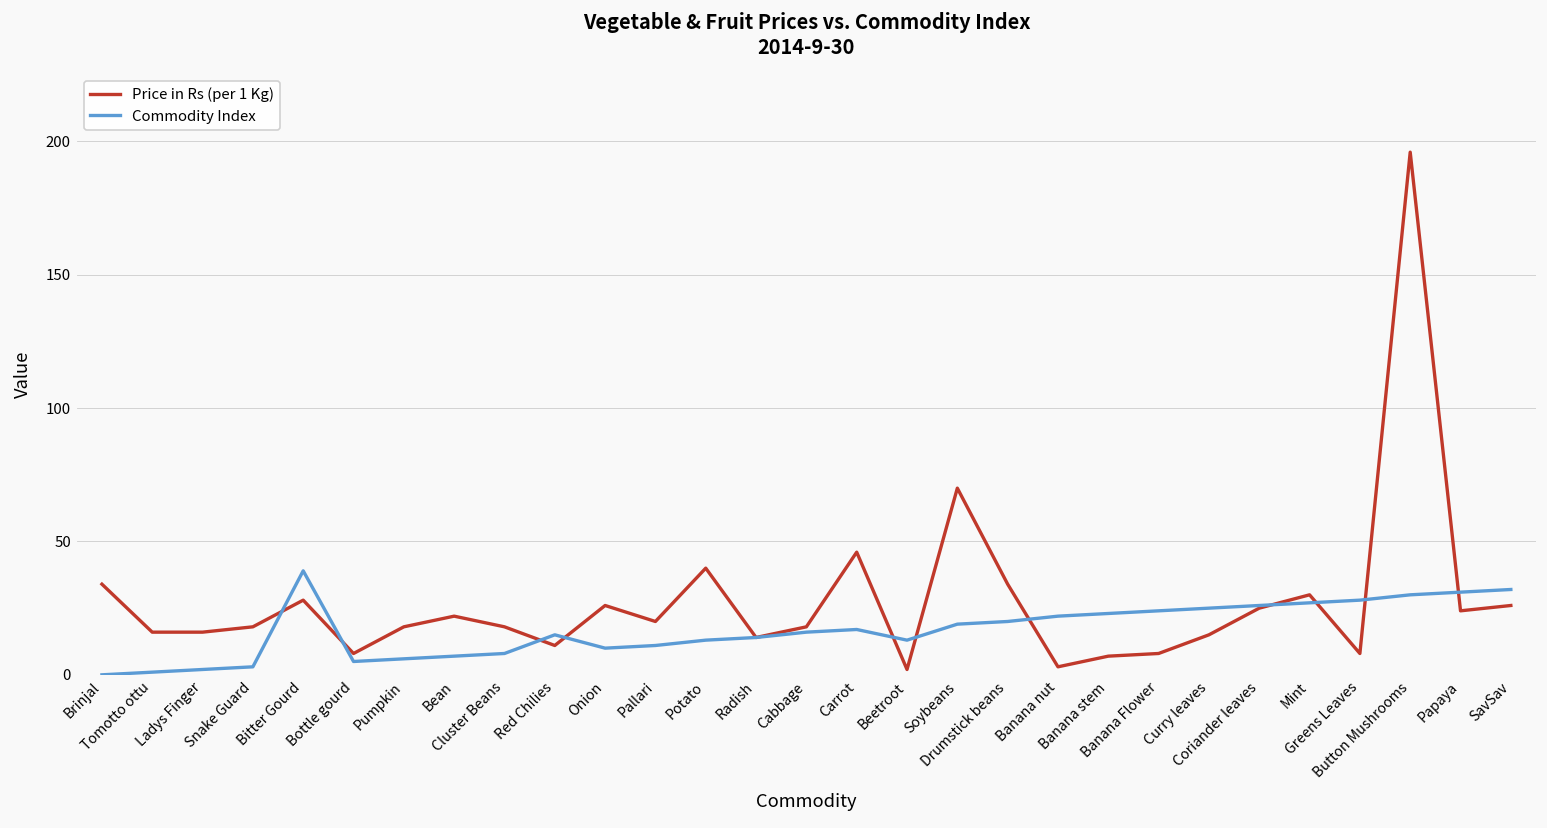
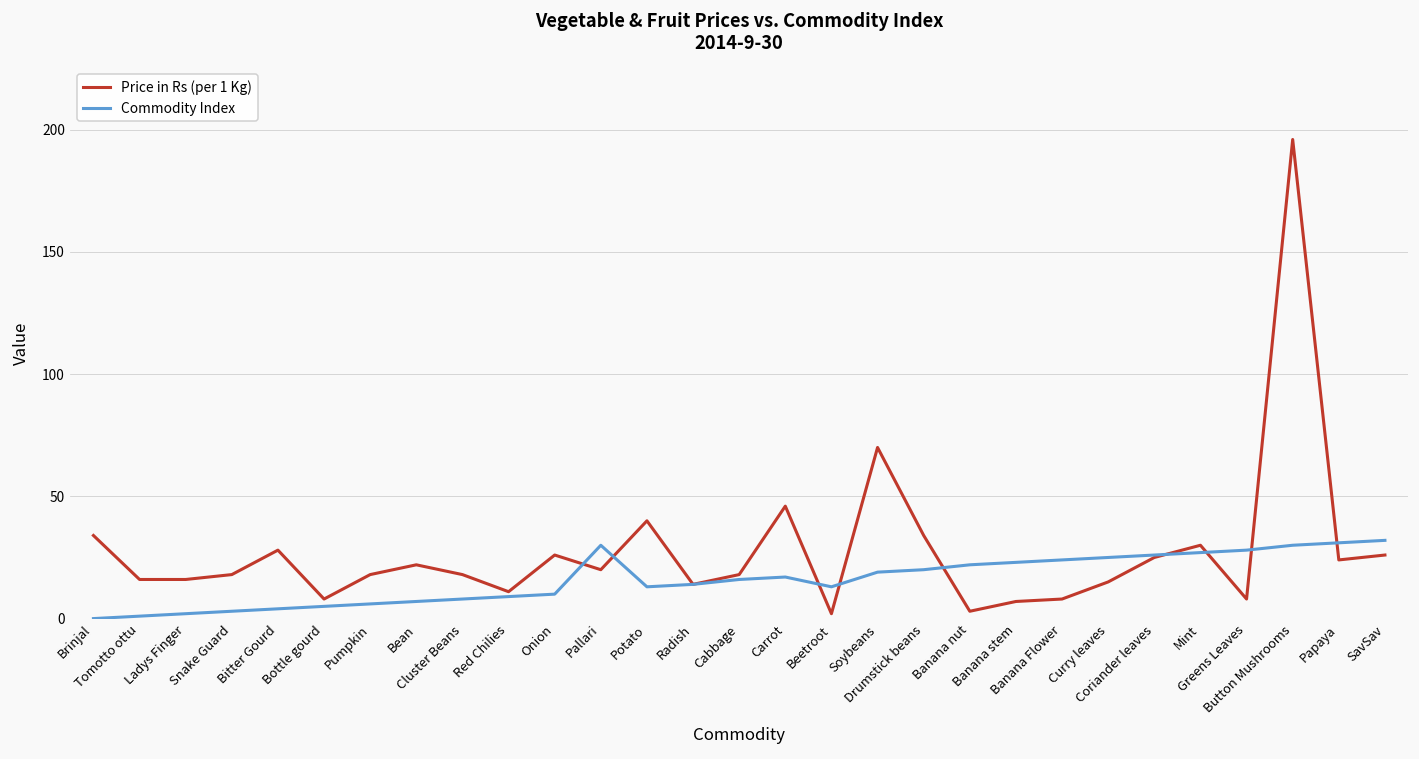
  {
    "Price in Rs (per 1 Kg)": {
      "Brinjal": 34,
      "Tomotto ottu": 16,
      "Ladys Finger": 16,
      "Snake Guard": 18,
      "Bitter Gourd": 28,
      "Bottle gourd": 8,
      "Pumpkin": 18,
      "Bean": 22,
      "Cluster Beans": 18,
      "Red Chilies": 11,
      "Onion": 26,
      "Pallari": 20,
      "Potato": 40,
      "Cabbage": 18,
      "Carrot": 46,
      "Beetroot": 2,
      "Soybeans": 70,
      "Drumstick beans": 34,
      "Banana nut": 3,
      "Banana stem": 7,
      "Banana Flower": 8,
      "Curry leaves": 15,
      "Mint": 30,
      "Greens Leaves": 8,
      "Button Mushrooms": 196,
      "Papaya": 24,
      "SavSav": 26
    },
    "Commodity Index": {
      "Brinjal": 0,
      "Tomotto ottu": 1,
      "Ladys Finger": 2,
      "Snake Guard": 3,
-     "Bitter Gourd": 39,
+     "Bitter Gourd": 4,
      "Bottle gourd": 5,
      "Pumpkin": 6,
      "Bean": 7,
      "Cluster Beans": 8,
-     "Red Chilies": 15,
+     "Red Chilies": 9,
      "Onion": 10,
-     "Pallari": 11,
+     "Pallari": 30,
      "Potato": 13,
      "Cabbage": 16,
      "Carrot": 17,
      "Beetroot": 13,
      "Soybeans": 19,
      "Drumstick beans": 20,
      "Banana nut": 22,
      "Banana stem": 23,
      "Banana Flower": 24,
      "Curry leaves": 25,
      "Mint": 27,
      "Greens Leaves": 28,
      "Button Mushrooms": 30,
      "Papaya": 31,
      "SavSav": 32
    }
  }
